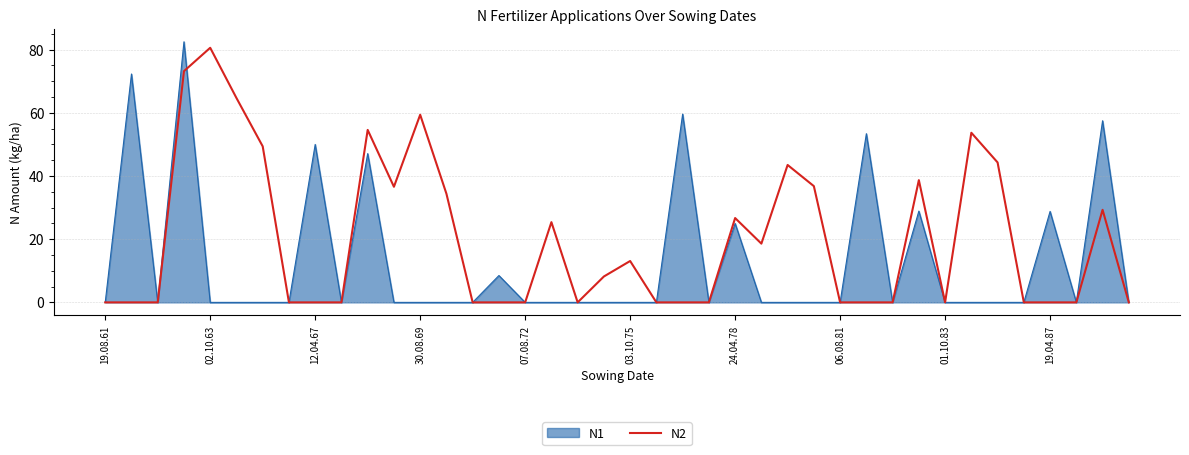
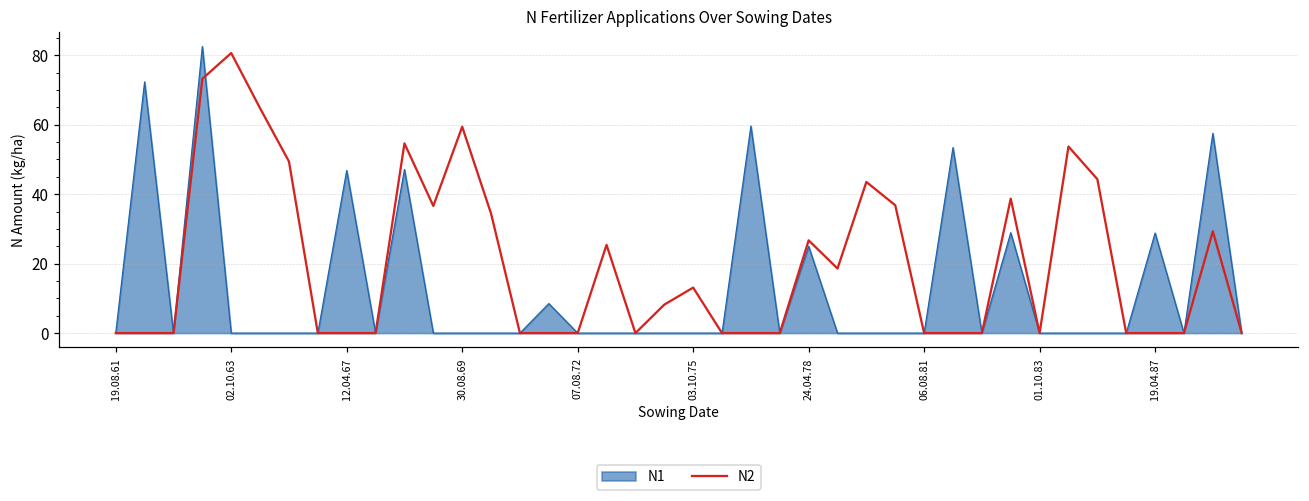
  {
    "N1": {
      "02.10.63": 0,
-     "12.04.67": 50,
+     "12.04.67": 47,
      "30.08.69": 0,
      "03.10.75": 0,
      "24.04.78": 25,
      "19.04.87": 29
    },
    "N2": {
      "02.10.63": 81,
      "12.04.67": 0,
      "30.08.69": 59,
      "03.10.75": 13,
      "24.04.78": 27,
      "19.04.87": 0
    }
  }
